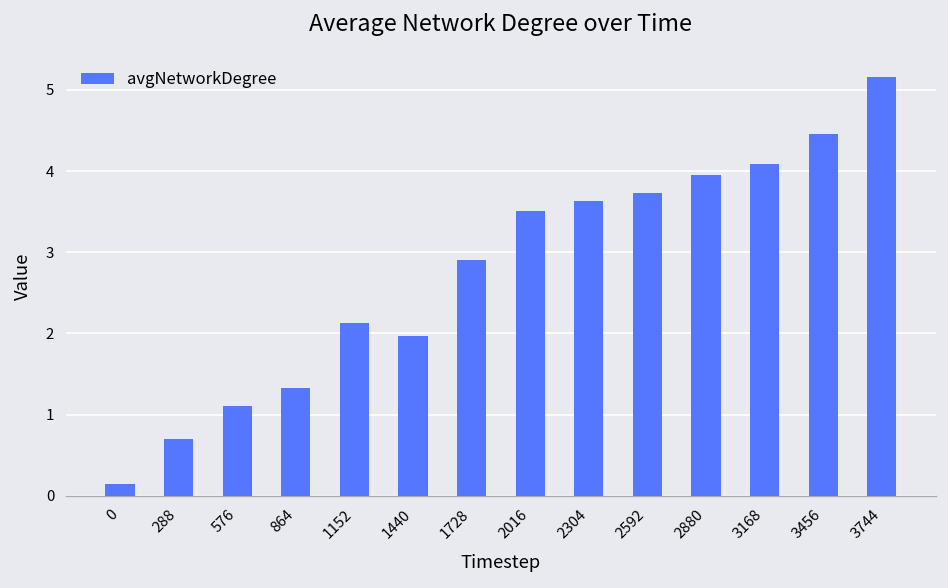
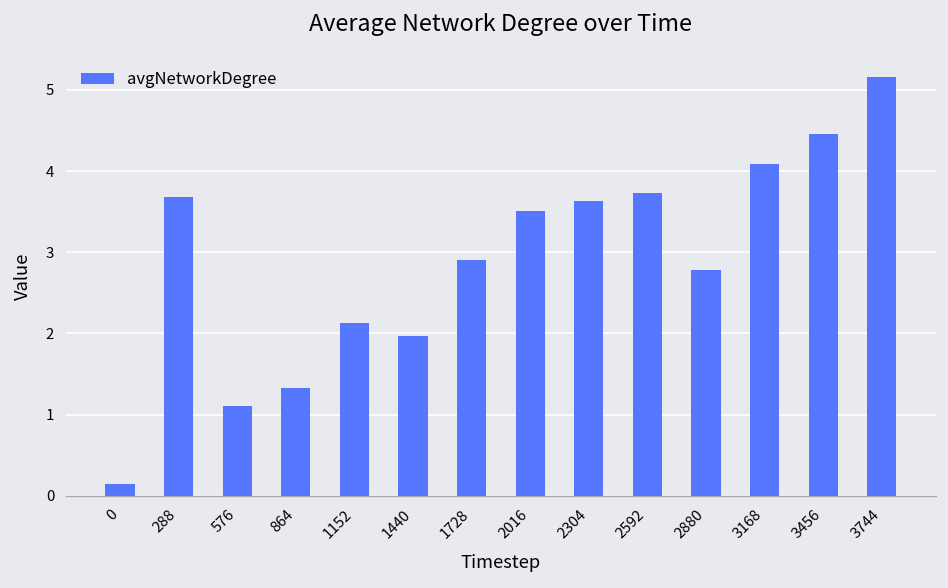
  {
    "0": 0.1,
-   "288": 0.7,
+   "288": 3.7,
    "576": 1.1,
    "864": 1.3,
    "1152": 2.1,
    "1440": 2.0,
    "1728": 2.9,
    "2016": 3.5,
    "2304": 3.6,
    "2592": 3.7,
-   "2880": 3.9,
+   "2880": 2.8,
    "3168": 4.1,
    "3456": 4.5,
    "3744": 5.2
  }
